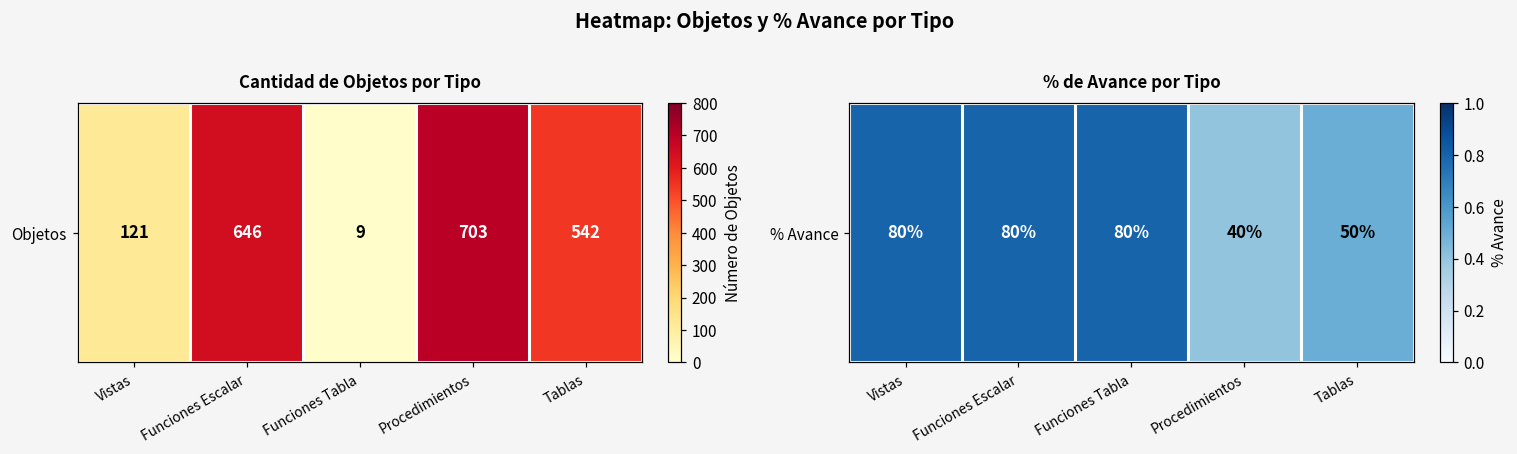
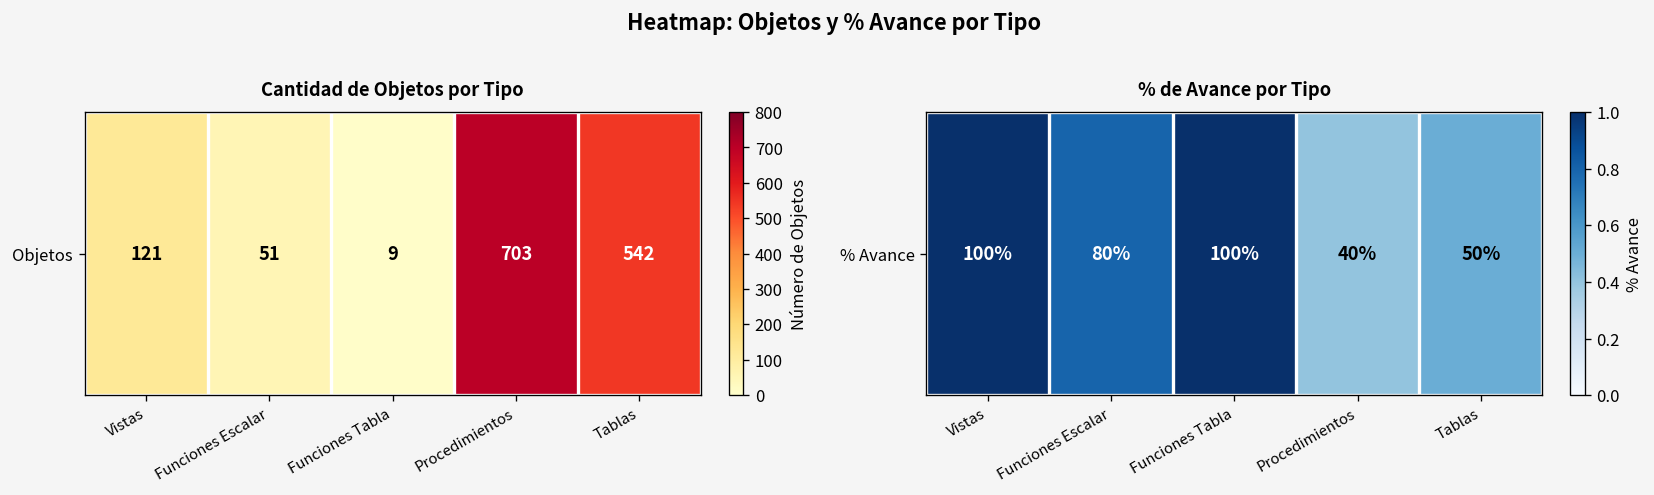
  {
    "Cantidad de Objetos por Tipo": {
      "Objetos": {
        "Vistas": "121",
-       "Funciones Escalar": "646",
+       "Funciones Escalar": "51",
        "Funciones Tabla": "9",
        "Procedimientos": "703",
        "Tablas": "542"
      }
    },
    "% de Avance por Tipo": {
      "% Avance": {
-       "Vistas": "80%",
+       "Vistas": "100%",
        "Funciones Escalar": "80%",
-       "Funciones Tabla": "80%",
+       "Funciones Tabla": "100%",
        "Procedimientos": "40%",
        "Tablas": "50%"
      }
    }
  }
